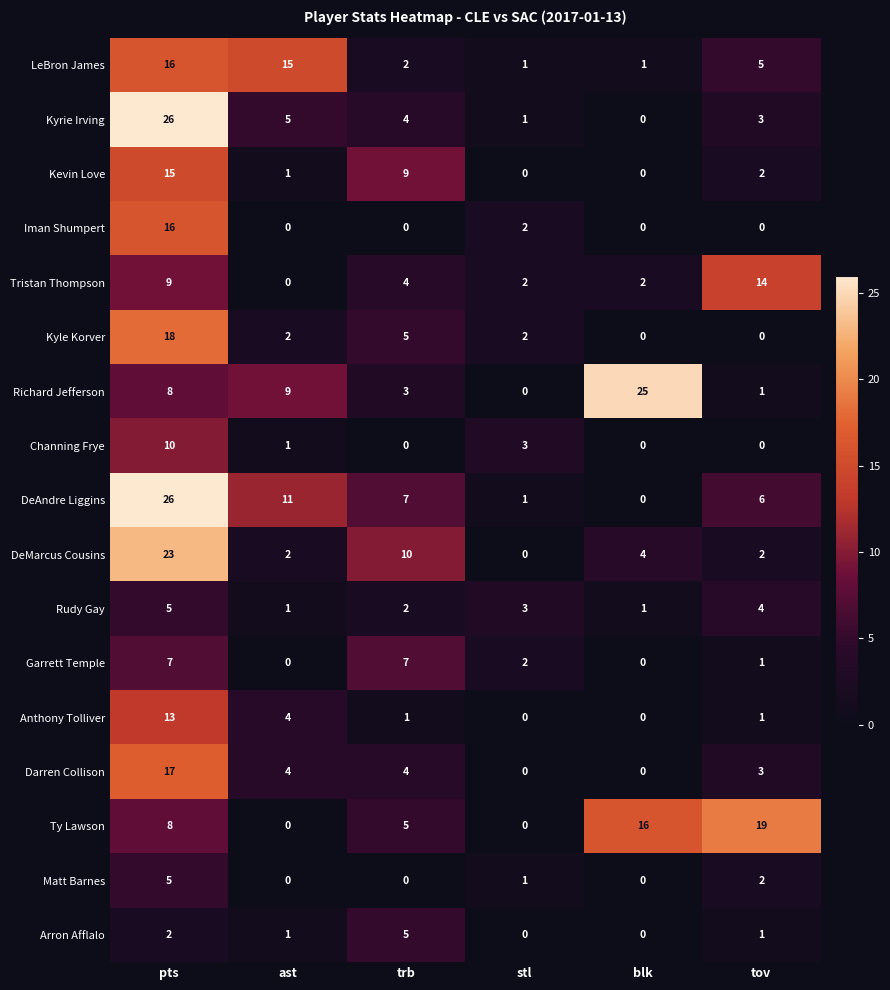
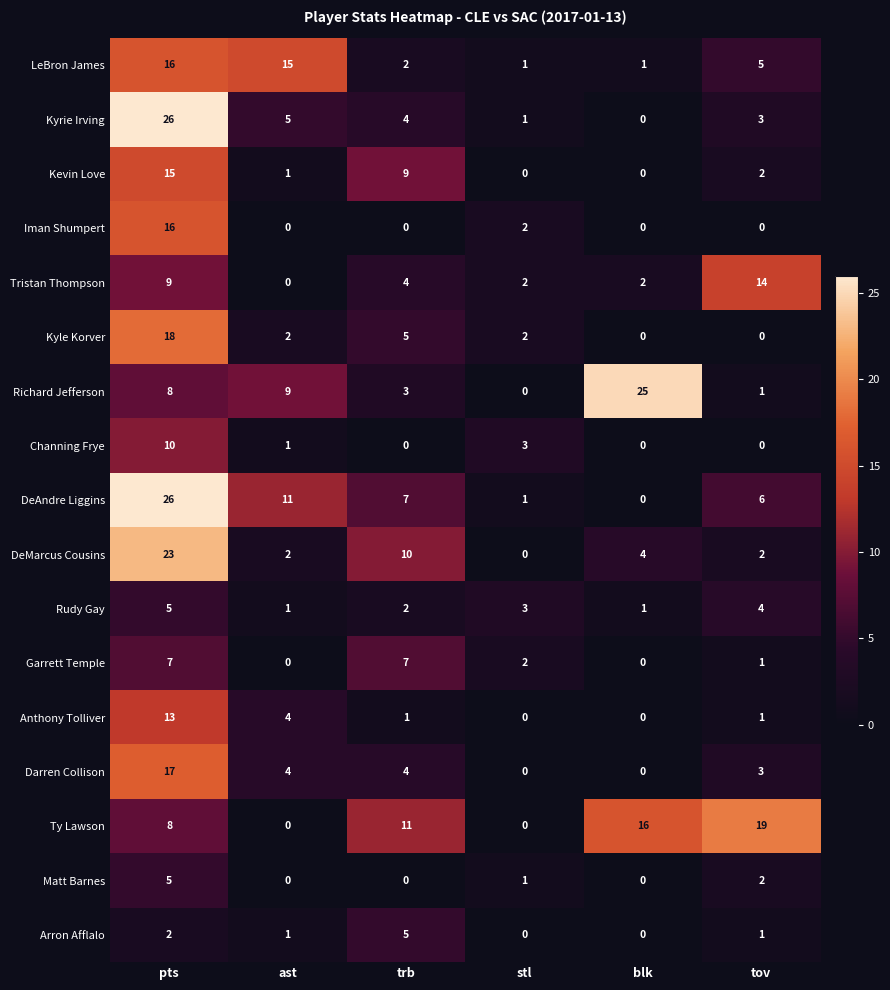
  {
    "LeBron James": {
      "pts": 16,
      "ast": 15,
      "trb": 2,
      "stl": 1,
      "blk": 1,
      "tov": 5
    },
    "Kyrie Irving": {
      "pts": 26,
      "ast": 5,
      "trb": 4,
      "stl": 1,
      "blk": 0,
      "tov": 3
    },
    "Kevin Love": {
      "pts": 15,
      "ast": 1,
      "trb": 9,
      "stl": 0,
      "blk": 0,
      "tov": 2
    },
    "Iman Shumpert": {
      "pts": 16,
      "ast": 0,
      "trb": 0,
      "stl": 2,
      "blk": 0,
      "tov": 0
    },
    "Tristan Thompson": {
      "pts": 9,
      "ast": 0,
      "trb": 4,
      "stl": 2,
      "blk": 2,
      "tov": 14
    },
    "Kyle Korver": {
      "pts": 18,
      "ast": 2,
      "trb": 5,
      "stl": 2,
      "blk": 0,
      "tov": 0
    },
    "Richard Jefferson": {
      "pts": 8,
      "ast": 9,
      "trb": 3,
      "stl": 0,
      "blk": 25,
      "tov": 1
    },
    "Channing Frye": {
      "pts": 10,
      "ast": 1,
      "trb": 0,
      "stl": 3,
      "blk": 0,
      "tov": 0
    },
    "DeAndre Liggins": {
      "pts": 26,
      "ast": 11,
      "trb": 7,
      "stl": 1,
      "blk": 0,
      "tov": 6
    },
    "DeMarcus Cousins": {
      "pts": 23,
      "ast": 2,
      "trb": 10,
      "stl": 0,
      "blk": 4,
      "tov": 2
    },
    "Rudy Gay": {
      "pts": 5,
      "ast": 1,
      "trb": 2,
      "stl": 3,
      "blk": 1,
      "tov": 4
    },
    "Garrett Temple": {
      "pts": 7,
      "ast": 0,
      "trb": 7,
      "stl": 2,
      "blk": 0,
      "tov": 1
    },
    "Anthony Tolliver": {
      "pts": 13,
      "ast": 4,
      "trb": 1,
      "stl": 0,
      "blk": 0,
      "tov": 1
    },
    "Darren Collison": {
      "pts": 17,
      "ast": 4,
      "trb": 4,
      "stl": 0,
      "blk": 0,
      "tov": 3
    },
    "Ty Lawson": {
      "pts": 8,
      "ast": 0,
-     "trb": 5,
+     "trb": 11,
      "stl": 0,
      "blk": 16,
      "tov": 19
    },
    "Matt Barnes": {
      "pts": 5,
      "ast": 0,
      "trb": 0,
      "stl": 1,
      "blk": 0,
      "tov": 2
    },
    "Arron Afflalo": {
      "pts": 2,
      "ast": 1,
      "trb": 5,
      "stl": 0,
      "blk": 0,
      "tov": 1
    }
  }
